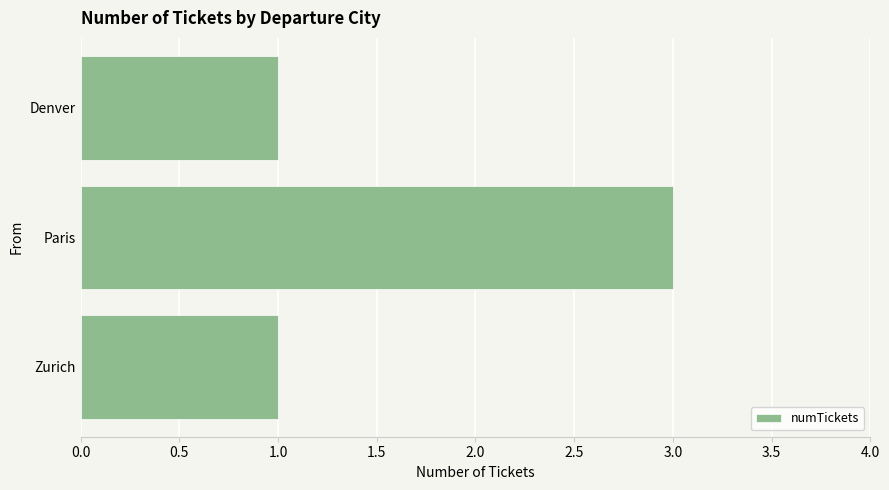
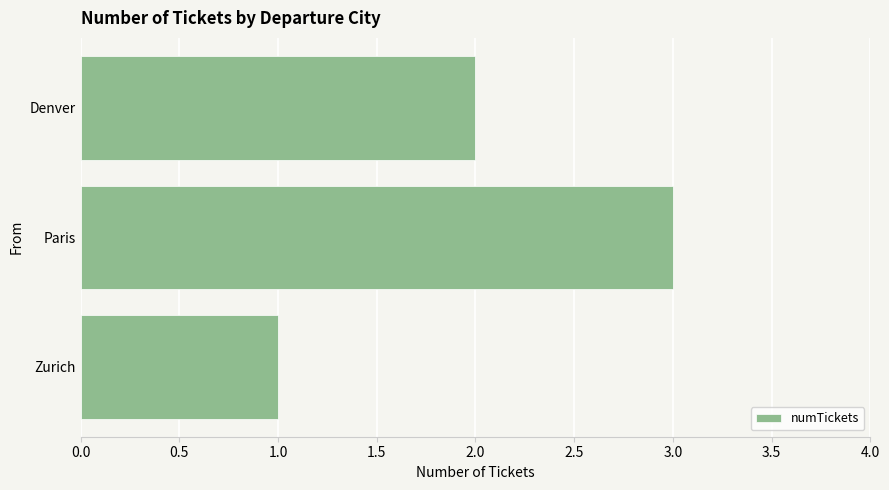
  {
-   "Denver": 1,
+   "Denver": 2,
    "Paris": 3,
    "Zurich": 1
  }
